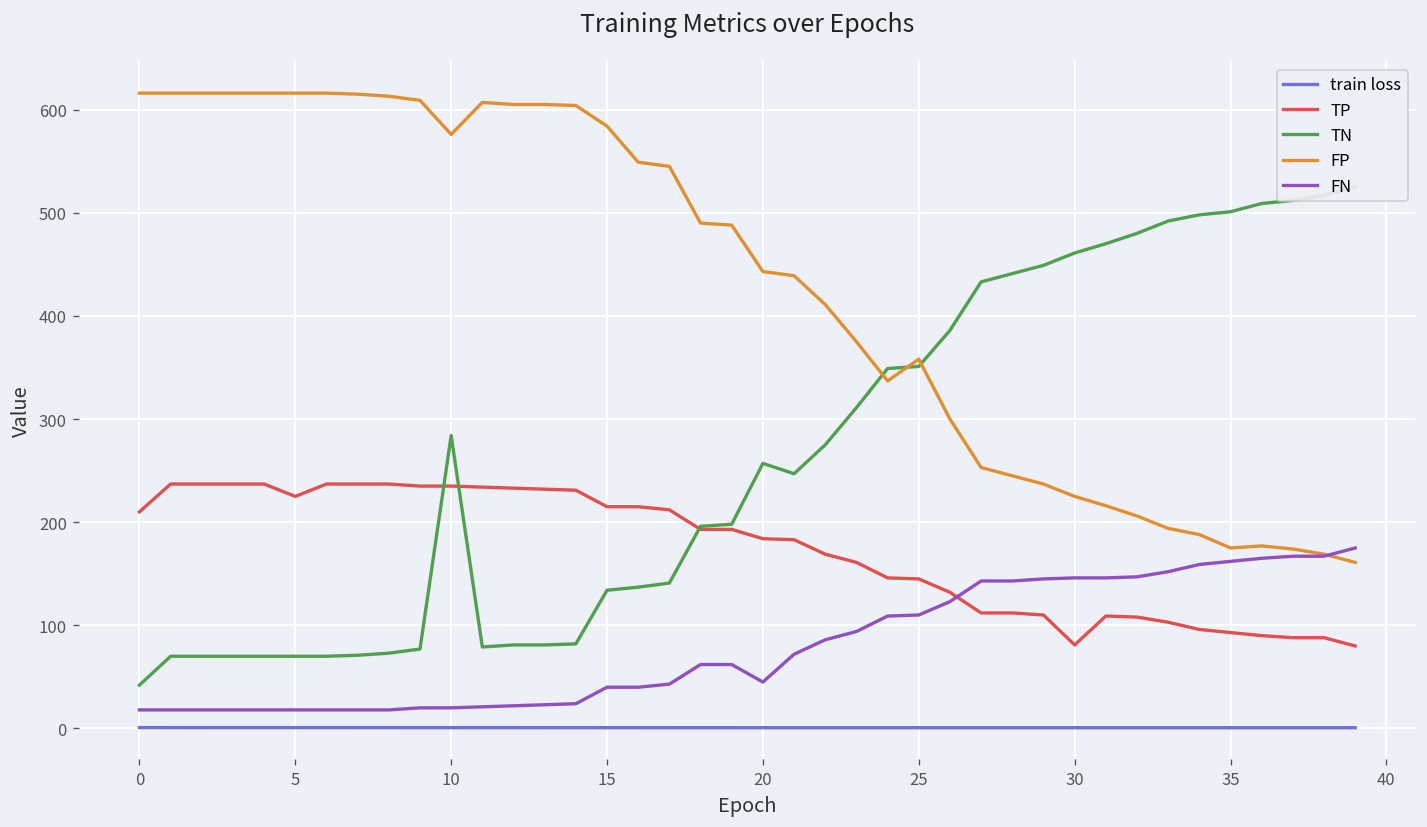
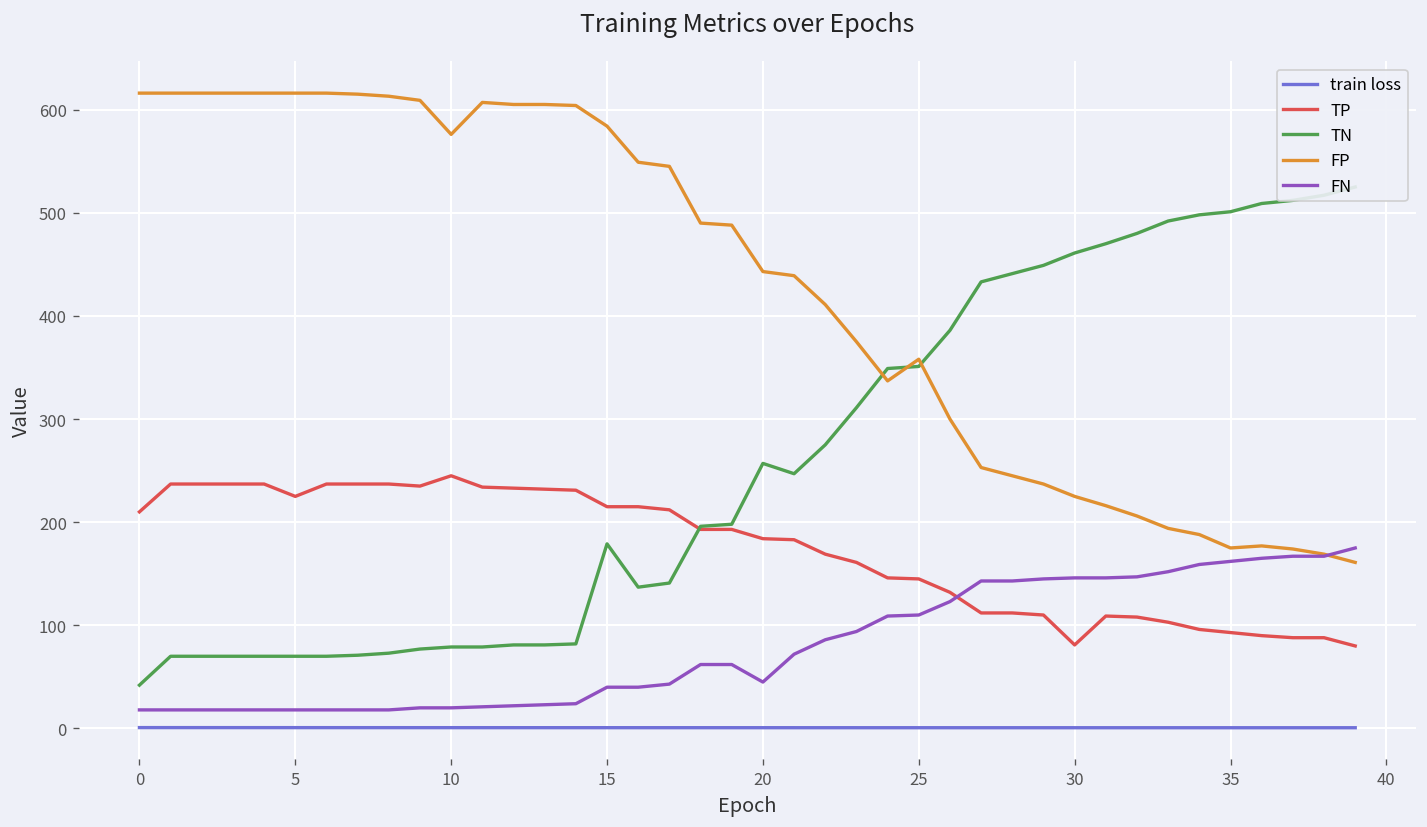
  {
    "TP": {
      "0": 210,
      "5": 230,
-     "10": 240,
+     "10": 250,
      "15": 220,
      "20": 180,
      "25": 150,
      "30": 80,
      "35": 90
    },
    "TN": {
      "0": 40,
      "5": 70,
-     "10": 280,
-     "15": 130,
+     "10": 80,
+     "15": 180,
      "20": 260,
      "25": 350,
      "30": 460,
      "35": 500
    },
    "FP": {
      "0": 620,
      "5": 620,
      "10": 580,
      "15": 580,
      "20": 440,
      "25": 360,
      "30": 230,
      "35": 180
    }
  }
